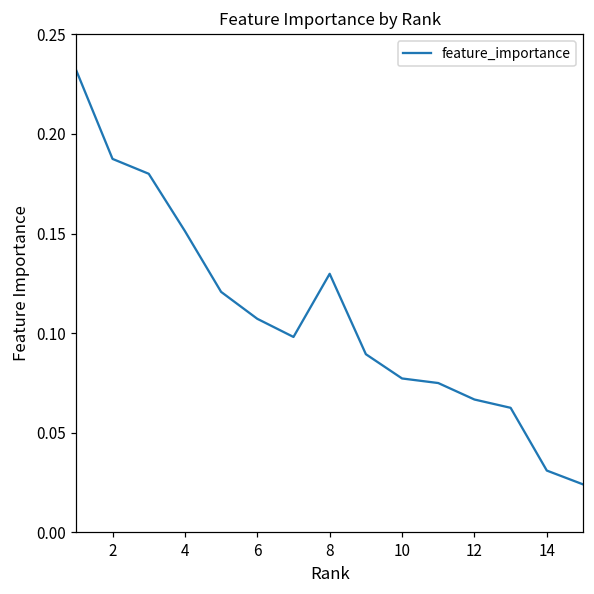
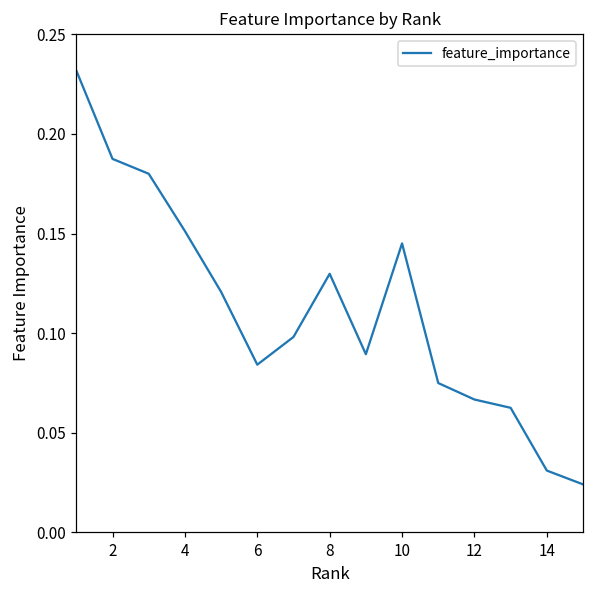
  {
    "2": 0.187,
    "4": 0.151,
-   "6": 0.107,
+   "6": 0.084,
    "8": 0.130,
-   "10": 0.077,
+   "10": 0.145,
    "12": 0.067,
    "14": 0.031
  }
